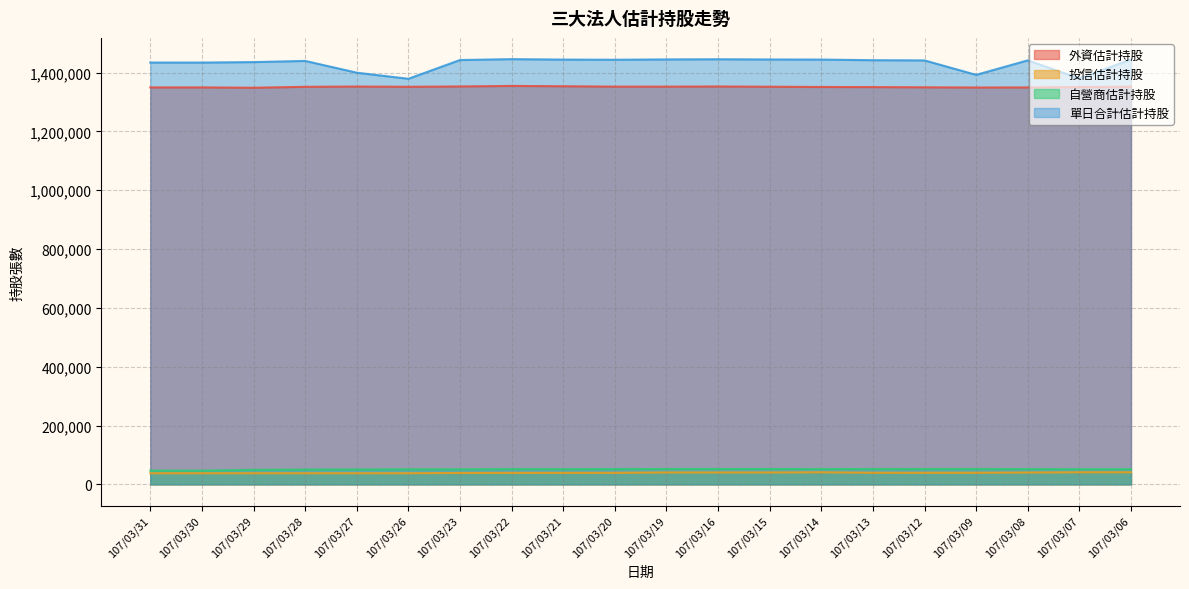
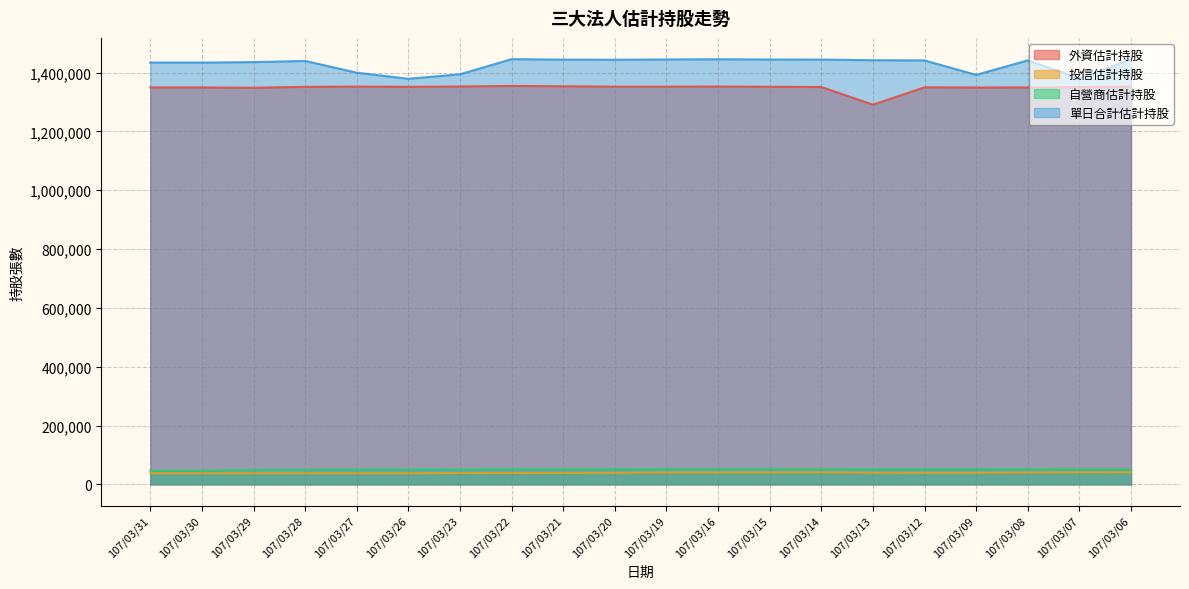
  {
    "外資估計持股": {
      "107/03/31": "1,350,000",
      "107/03/30": "1,350,000",
      "107/03/29": "1,350,000",
      "107/03/28": "1,350,000",
      "107/03/27": "1,350,000",
      "107/03/26": "1,350,000",
      "107/03/23": "1,350,000",
      "107/03/22": "1,350,000",
      "107/03/21": "1,350,000",
      "107/03/20": "1,350,000",
      "107/03/19": "1,350,000",
      "107/03/16": "1,350,000",
      "107/03/15": "1,350,000",
      "107/03/14": "1,350,000",
-     "107/03/13": "1,350,000",
+     "107/03/13": "1,290,000",
      "107/03/12": "1,350,000",
      "107/03/09": "1,350,000",
      "107/03/08": "1,350,000"
    },
    "投信估計持股": {
      "107/03/31": "40,000",
      "107/03/30": "40,000",
      "107/03/29": "40,000",
      "107/03/28": "40,000",
      "107/03/27": "40,000",
      "107/03/26": "40,000",
      "107/03/23": "40,000",
      "107/03/22": "40,000",
      "107/03/21": "40,000",
      "107/03/20": "40,000",
      "107/03/19": "40,000",
      "107/03/16": "40,000",
      "107/03/15": "40,000",
      "107/03/14": "40,000",
      "107/03/13": "40,000",
      "107/03/12": "40,000",
      "107/03/09": "40,000",
      "107/03/08": "40,000",
      "107/03/07": "40,000",
      "107/03/06": "40,000"
    },
    "自營商估計持股": {
      "107/03/31": "50,000",
      "107/03/30": "50,000",
      "107/03/29": "50,000",
      "107/03/28": "50,000",
      "107/03/27": "50,000",
      "107/03/26": "50,000",
      "107/03/23": "50,000",
      "107/03/22": "50,000",
      "107/03/21": "50,000",
      "107/03/20": "50,000",
      "107/03/19": "50,000",
      "107/03/16": "50,000",
      "107/03/15": "50,000",
      "107/03/14": "50,000",
      "107/03/13": "50,000",
      "107/03/12": "50,000",
      "107/03/09": "50,000",
      "107/03/08": "50,000",
      "107/03/07": "50,000",
      "107/03/06": "50,000"
    },
    "單日合計估計持股": {
      "107/03/31": "1,430,000",
      "107/03/30": "1,430,000",
      "107/03/29": "1,440,000",
      "107/03/28": "1,440,000",
      "107/03/27": "1,400,000",
      "107/03/26": "1,380,000",
-     "107/03/23": "1,440,000",
+     "107/03/23": "1,390,000",
      "107/03/22": "1,450,000",
      "107/03/21": "1,440,000",
      "107/03/20": "1,440,000",
      "107/03/19": "1,440,000",
      "107/03/16": "1,450,000",
      "107/03/15": "1,440,000",
      "107/03/14": "1,440,000",
      "107/03/13": "1,440,000",
      "107/03/12": "1,440,000",
      "107/03/09": "1,390,000",
      "107/03/08": "1,440,000"
    }
  }
